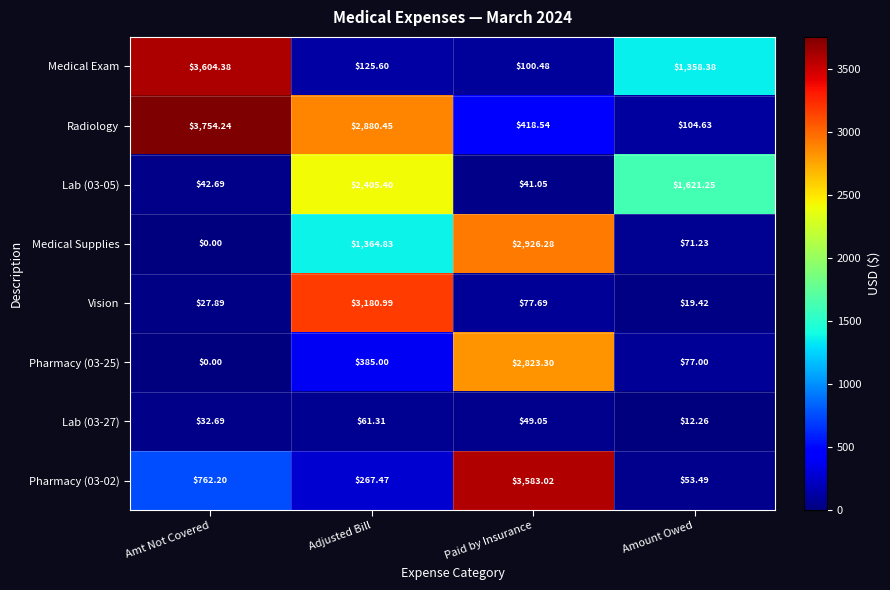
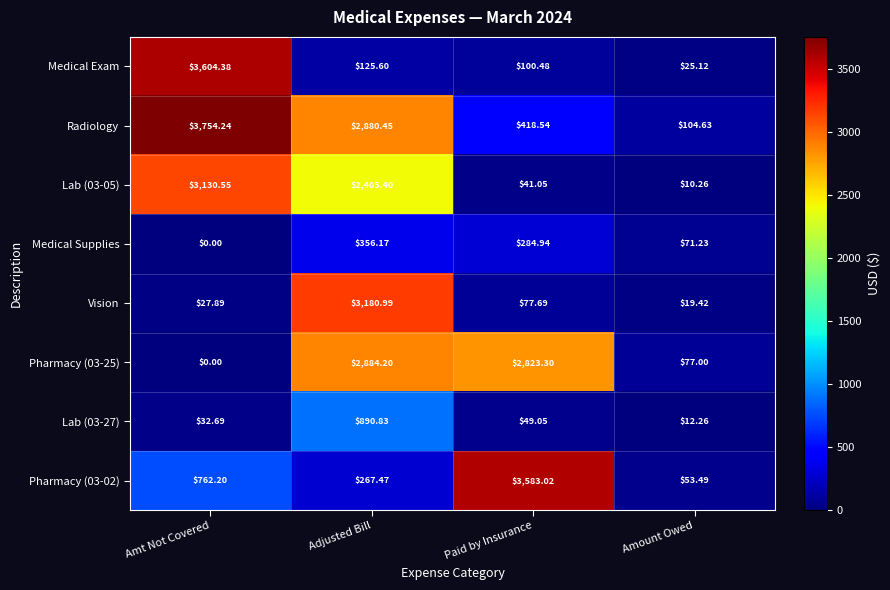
  {
    "Medical Exam": {
      "Amt Not Covered": "$3,604.38",
      "Adjusted Bill": "$125.60",
      "Paid by Insurance": "$100.48",
-     "Amount Owed": "$1,358.38"
+     "Amount Owed": "$25.12"
    },
    "Radiology": {
      "Amt Not Covered": "$3,754.24",
      "Adjusted Bill": "$2,880.45",
      "Paid by Insurance": "$418.54",
      "Amount Owed": "$104.63"
    },
    "Lab (03-05)": {
-     "Amt Not Covered": "$42.69",
+     "Amt Not Covered": "$3,130.55",
      "Adjusted Bill": "$2,405.40",
      "Paid by Insurance": "$41.05",
-     "Amount Owed": "$1,621.25"
+     "Amount Owed": "$10.26"
    },
    "Medical Supplies": {
      "Amt Not Covered": "$0.00",
-     "Adjusted Bill": "$1,364.83",
-     "Paid by Insurance": "$2,926.28",
+     "Adjusted Bill": "$356.17",
+     "Paid by Insurance": "$284.94",
      "Amount Owed": "$71.23"
    },
    "Vision": {
      "Amt Not Covered": "$27.89",
      "Adjusted Bill": "$3,180.99",
      "Paid by Insurance": "$77.69",
      "Amount Owed": "$19.42"
    },
    "Pharmacy (03-25)": {
      "Amt Not Covered": "$0.00",
-     "Adjusted Bill": "$385.00",
+     "Adjusted Bill": "$2,884.20",
      "Paid by Insurance": "$2,823.30",
      "Amount Owed": "$77.00"
    },
    "Lab (03-27)": {
      "Amt Not Covered": "$32.69",
-     "Adjusted Bill": "$61.31",
+     "Adjusted Bill": "$890.83",
      "Paid by Insurance": "$49.05",
      "Amount Owed": "$12.26"
    },
    "Pharmacy (03-02)": {
      "Amt Not Covered": "$762.20",
      "Adjusted Bill": "$267.47",
      "Paid by Insurance": "$3,583.02",
      "Amount Owed": "$53.49"
    }
  }
